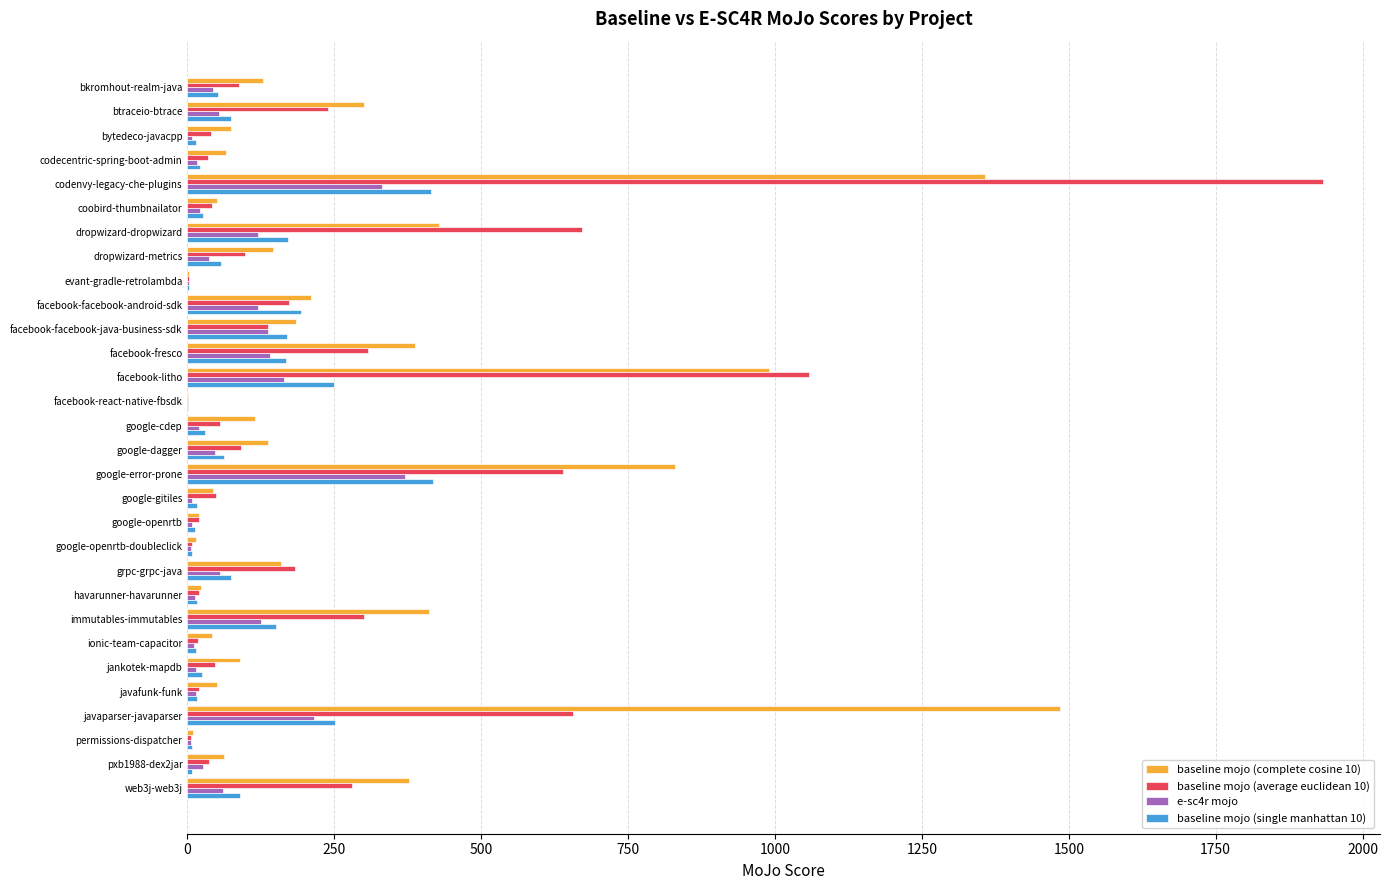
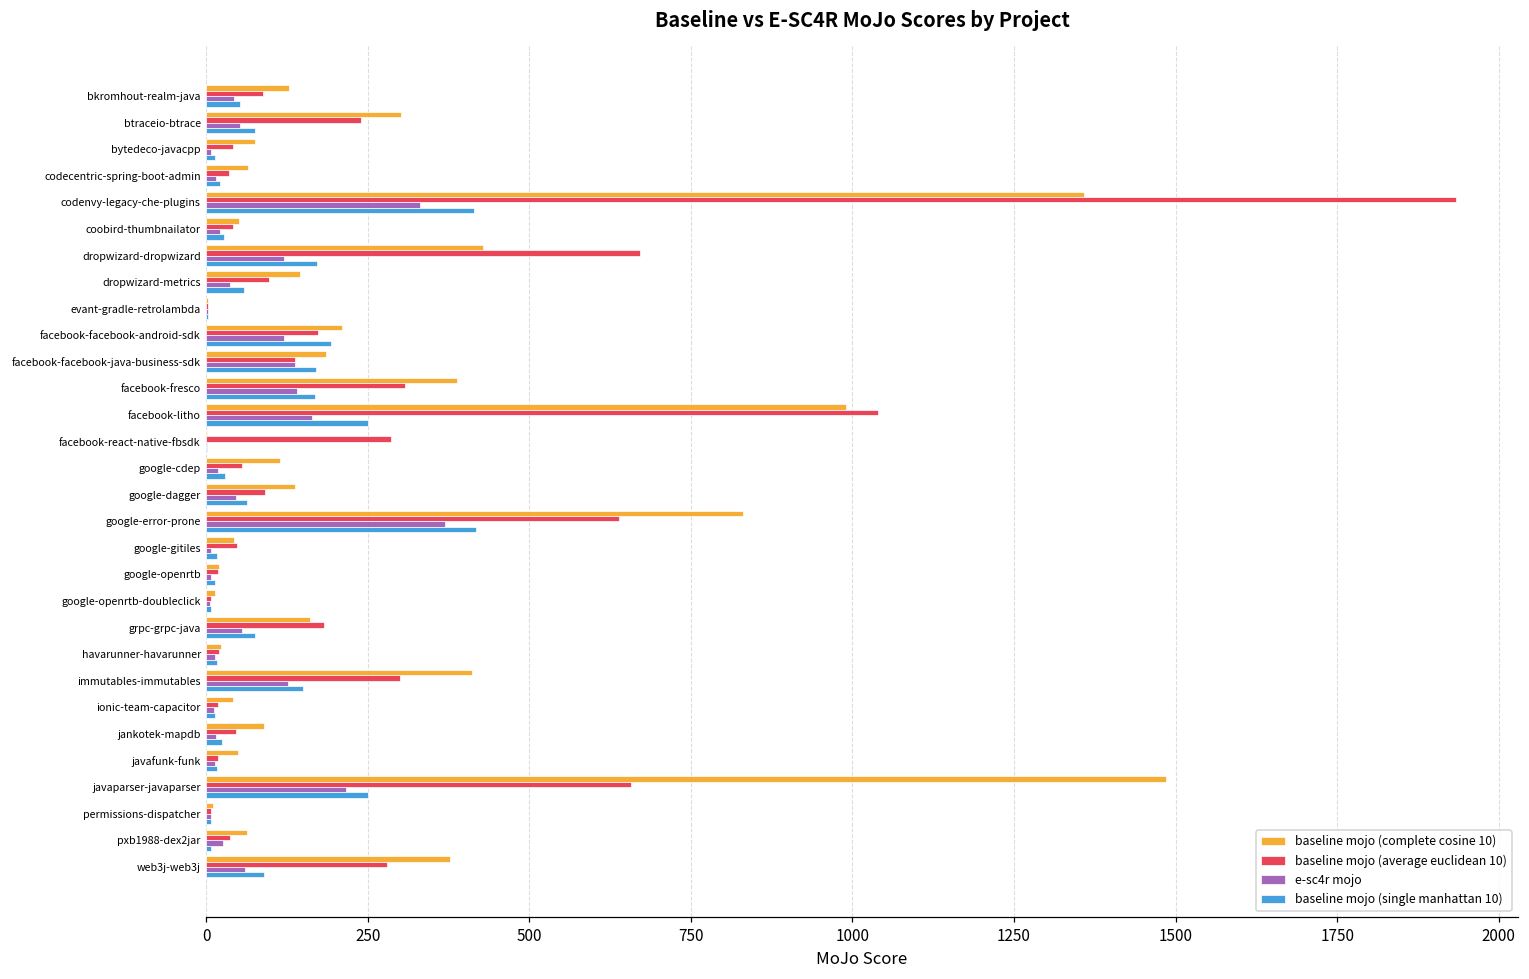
  {
    "baseline mojo (complete cosine 10)": {
      "bkromhout-realm-java": 130,
      "btraceio-btrace": 300,
      "bytedeco-javacpp": 80,
      "codecentric-spring-boot-admin": 70,
      "codenvy-legacy-che-plugins": 1360,
      "coobird-thumbnailator": 50,
      "dropwizard-dropwizard": 430,
      "dropwizard-metrics": 150,
      "facebook-facebook-android-sdk": 210,
      "facebook-facebook-java-business-sdk": 190,
      "facebook-fresco": 390,
      "facebook-litho": 990,
      "google-cdep": 120,
      "google-dagger": 140,
      "google-error-prone": 830,
      "google-gitiles": 40,
      "google-openrtb": 20,
      "google-openrtb-doubleclick": 10,
      "grpc-grpc-java": 160,
      "havarunner-havarunner": 20,
      "immutables-immutables": 410,
      "ionic-team-capacitor": 40,
      "jankotek-mapdb": 90,
      "javafunk-funk": 50,
      "javaparser-javaparser": 1490,
      "permissions-dispatcher": 10,
      "pxb1988-dex2jar": 60,
      "web3j-web3j": 380
    },
    "baseline mojo (average euclidean 10)": {
      "bkromhout-realm-java": 90,
      "btraceio-btrace": 240,
      "bytedeco-javacpp": 40,
      "codecentric-spring-boot-admin": 40,
      "codenvy-legacy-che-plugins": 1930,
      "coobird-thumbnailator": 40,
      "dropwizard-dropwizard": 670,
      "dropwizard-metrics": 100,
      "facebook-facebook-android-sdk": 170,
      "facebook-facebook-java-business-sdk": 140,
      "facebook-fresco": 310,
-     "facebook-litho": 1060,
-     "facebook-react-native-fbsdk": 0,
+     "facebook-litho": 1040,
+     "facebook-react-native-fbsdk": 290,
      "google-cdep": 60,
      "google-dagger": 90,
      "google-error-prone": 640,
      "google-gitiles": 50,
      "google-openrtb": 20,
      "google-openrtb-doubleclick": 10,
      "grpc-grpc-java": 180,
      "havarunner-havarunner": 20,
      "immutables-immutables": 300,
      "ionic-team-capacitor": 20,
      "jankotek-mapdb": 50,
      "javafunk-funk": 20,
      "javaparser-javaparser": 660,
      "permissions-dispatcher": 10,
      "pxb1988-dex2jar": 40,
      "web3j-web3j": 280
    },
    "e-sc4r mojo": {
      "bkromhout-realm-java": 40,
      "btraceio-btrace": 50,
      "bytedeco-javacpp": 10,
      "codecentric-spring-boot-admin": 20,
      "codenvy-legacy-che-plugins": 330,
      "coobird-thumbnailator": 20,
      "dropwizard-dropwizard": 120,
      "dropwizard-metrics": 40,
      "facebook-facebook-android-sdk": 120,
      "facebook-facebook-java-business-sdk": 140,
      "facebook-fresco": 140,
      "facebook-litho": 160,
      "google-cdep": 20,
      "google-dagger": 50,
      "google-error-prone": 370,
      "google-gitiles": 10,
      "google-openrtb": 10,
      "google-openrtb-doubleclick": 10,
      "grpc-grpc-java": 60,
      "havarunner-havarunner": 10,
      "immutables-immutables": 130,
      "ionic-team-capacitor": 10,
      "jankotek-mapdb": 20,
      "javafunk-funk": 10,
      "javaparser-javaparser": 220,
      "permissions-dispatcher": 10,
      "pxb1988-dex2jar": 30,
      "web3j-web3j": 60
    },
    "baseline mojo (single manhattan 10)": {
      "bkromhout-realm-java": 50,
      "btraceio-btrace": 80,
      "bytedeco-javacpp": 10,
      "codecentric-spring-boot-admin": 20,
      "codenvy-legacy-che-plugins": 410,
      "coobird-thumbnailator": 30,
      "dropwizard-dropwizard": 170,
      "dropwizard-metrics": 60,
      "facebook-facebook-android-sdk": 190,
      "facebook-facebook-java-business-sdk": 170,
      "facebook-fresco": 170,
      "facebook-litho": 250,
      "google-cdep": 30,
      "google-dagger": 60,
      "google-error-prone": 420,
      "google-gitiles": 20,
      "google-openrtb": 10,
      "google-openrtb-doubleclick": 10,
      "grpc-grpc-java": 80,
      "havarunner-havarunner": 20,
      "immutables-immutables": 150,
      "ionic-team-capacitor": 10,
      "jankotek-mapdb": 30,
      "javafunk-funk": 20,
      "javaparser-javaparser": 250,
      "permissions-dispatcher": 10,
      "pxb1988-dex2jar": 10,
      "web3j-web3j": 90
    }
  }
